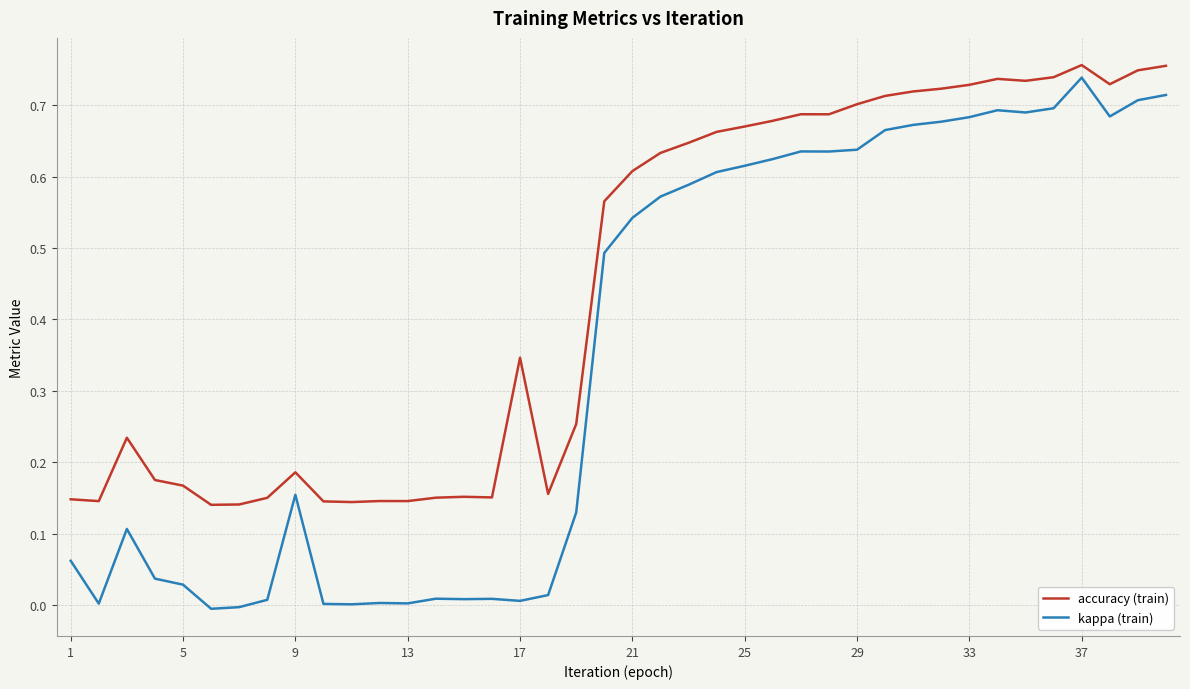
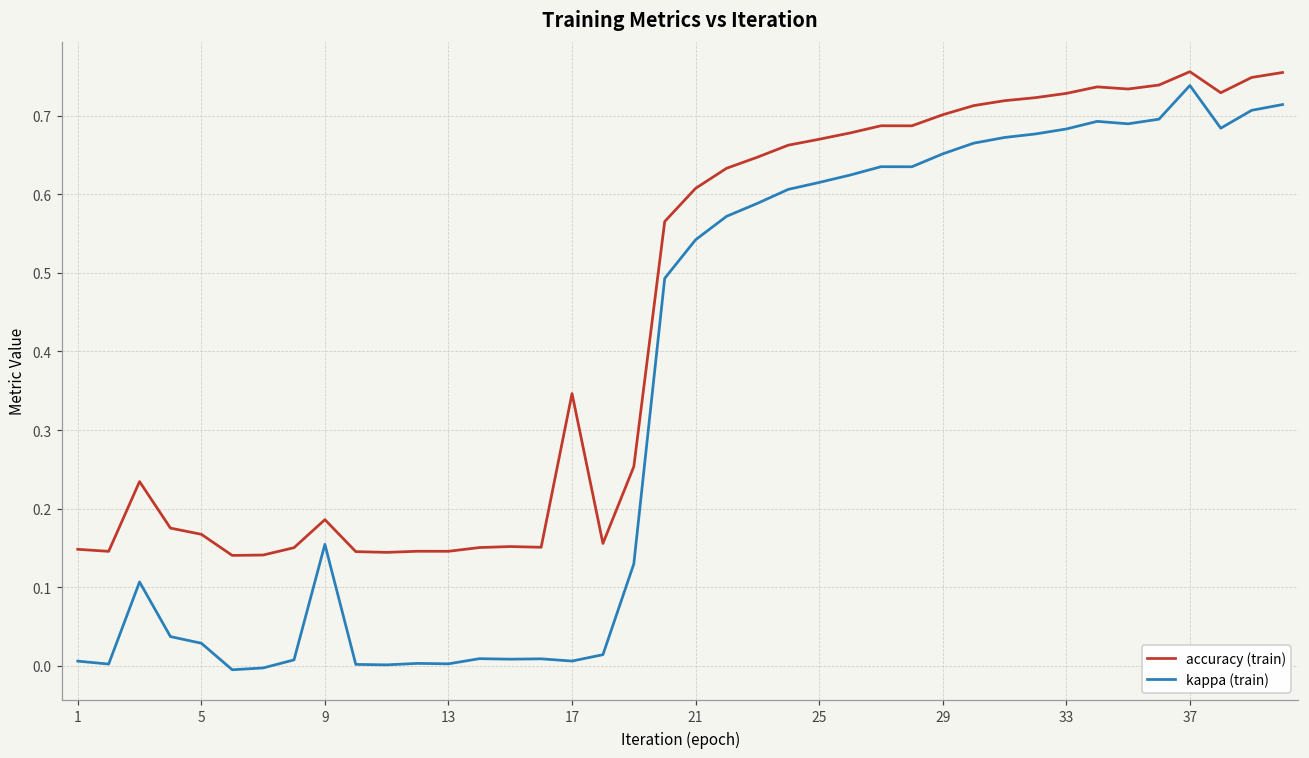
  {
    "accuracy (train)": {
      "1": 0.15,
      "5": 0.17,
      "9": 0.19,
      "13": 0.15,
      "17": 0.35,
      "21": 0.61,
      "25": 0.67,
      "29": 0.70,
      "33": 0.73,
      "37": 0.76
    },
    "kappa (train)": {
-     "1": 0.06,
+     "1": 0.01,
      "5": 0.03,
      "9": 0.15,
      "13": 0.00,
      "17": 0.01,
      "21": 0.54,
      "25": 0.62,
-     "29": 0.64,
+     "29": 0.65,
      "33": 0.68,
      "37": 0.74
    }
  }
